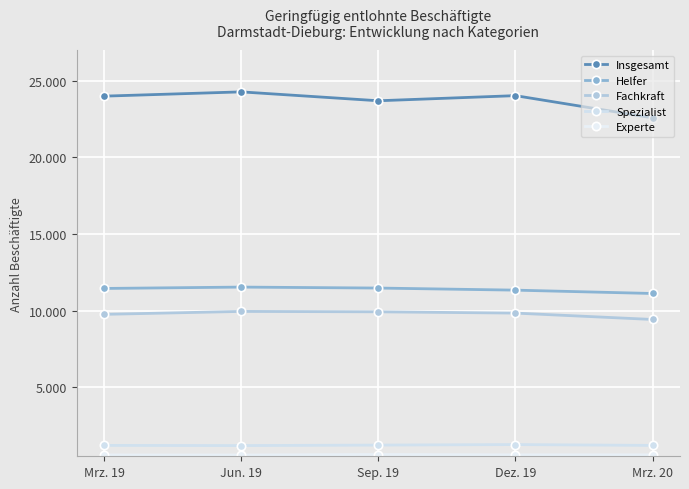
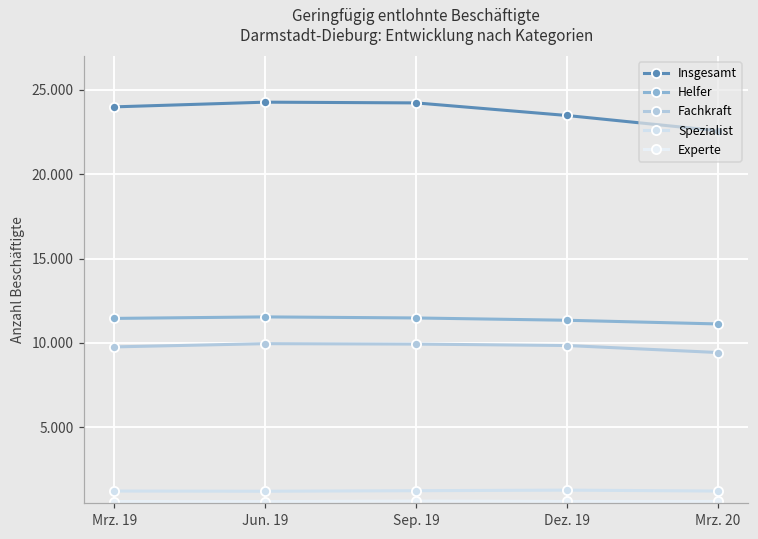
  {
    "Insgesamt": {
      "Mrz. 19": 24.0,
      "Jun. 19": 24.3,
-     "Sep. 19": 23.7,
-     "Dez. 19": 24.0
+     "Sep. 19": 24.2,
+     "Dez. 19": 23.5
    }
  }
